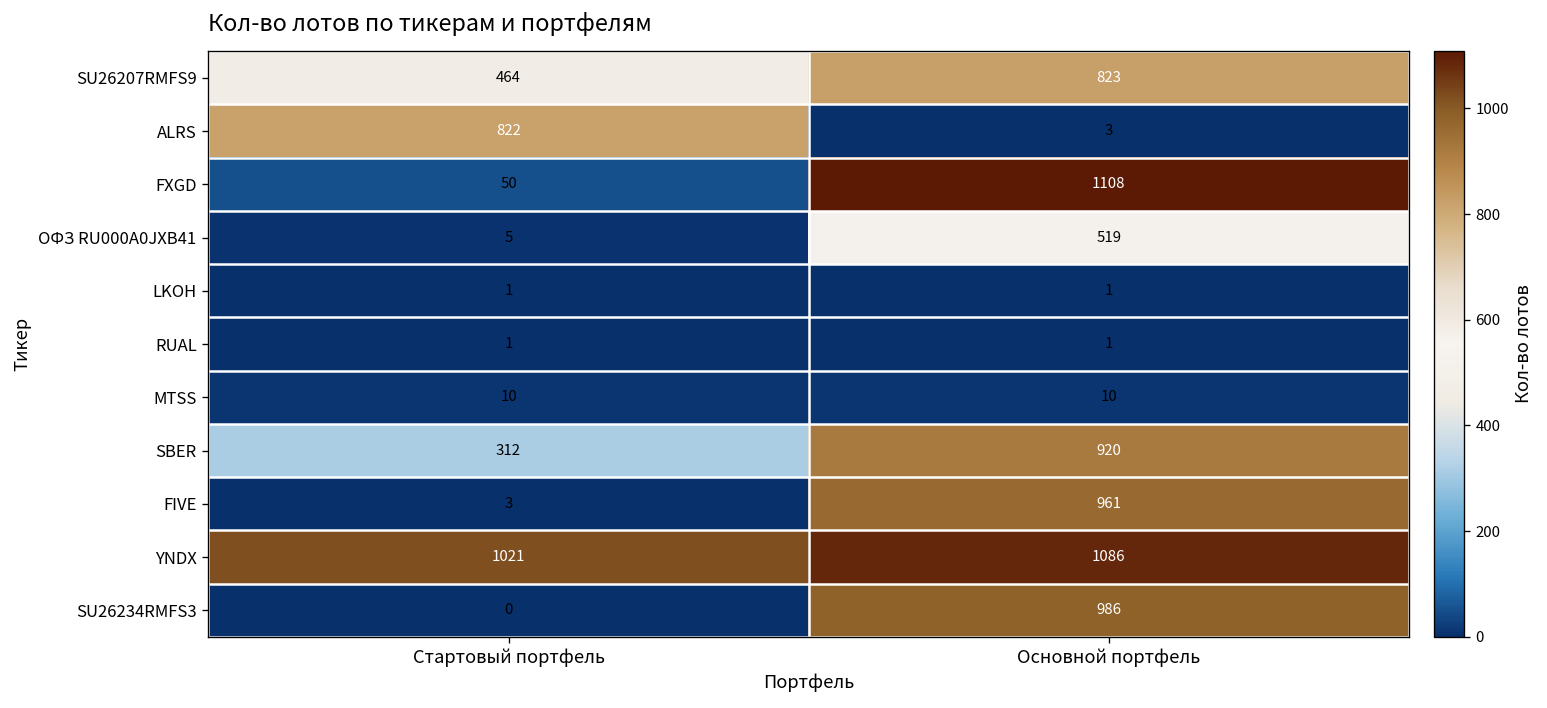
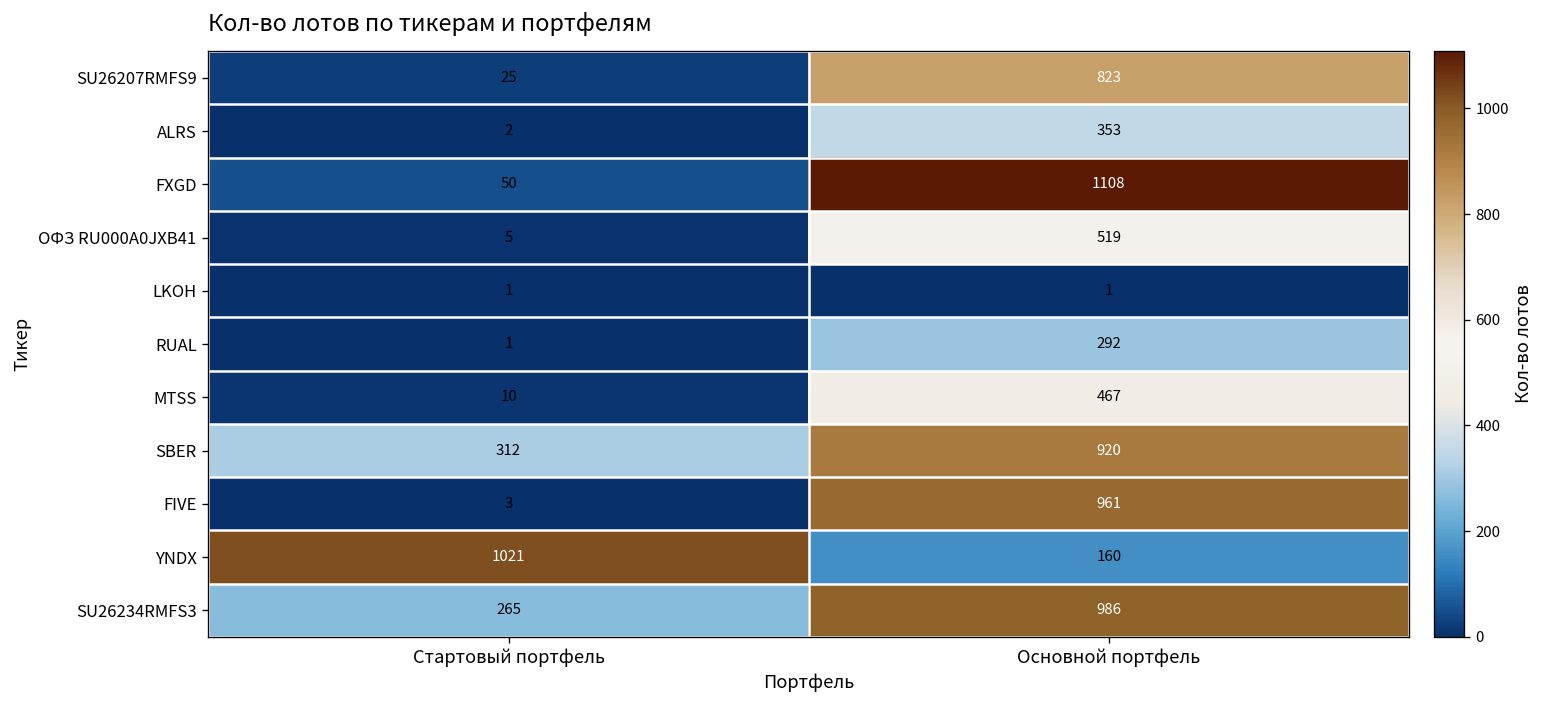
  {
    "SU26207RMFS9": {
-     "Стартовый портфель": 464,
+     "Стартовый портфель": 25,
      "Основной портфель": 823
    },
    "ALRS": {
-     "Стартовый портфель": 822,
-     "Основной портфель": 3
+     "Стартовый портфель": 2,
+     "Основной портфель": 353
    },
    "FXGD": {
      "Стартовый портфель": 50,
      "Основной портфель": 1108
    },
    "ОФЗ RU000A0JXB41": {
      "Стартовый портфель": 5,
      "Основной портфель": 519
    },
    "LKOH": {
      "Стартовый портфель": 1,
      "Основной портфель": 1
    },
    "RUAL": {
      "Стартовый портфель": 1,
-     "Основной портфель": 1
+     "Основной портфель": 292
    },
    "MTSS": {
      "Стартовый портфель": 10,
-     "Основной портфель": 10
+     "Основной портфель": 467
    },
    "SBER": {
      "Стартовый портфель": 312,
      "Основной портфель": 920
    },
    "FIVE": {
      "Стартовый портфель": 3,
      "Основной портфель": 961
    },
    "YNDX": {
      "Стартовый портфель": 1021,
-     "Основной портфель": 1086
+     "Основной портфель": 160
    },
    "SU26234RMFS3": {
-     "Стартовый портфель": 0,
+     "Стартовый портфель": 265,
      "Основной портфель": 986
    }
  }
